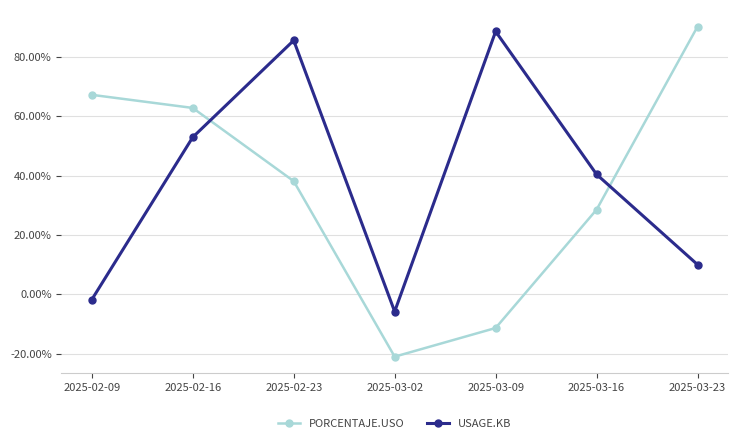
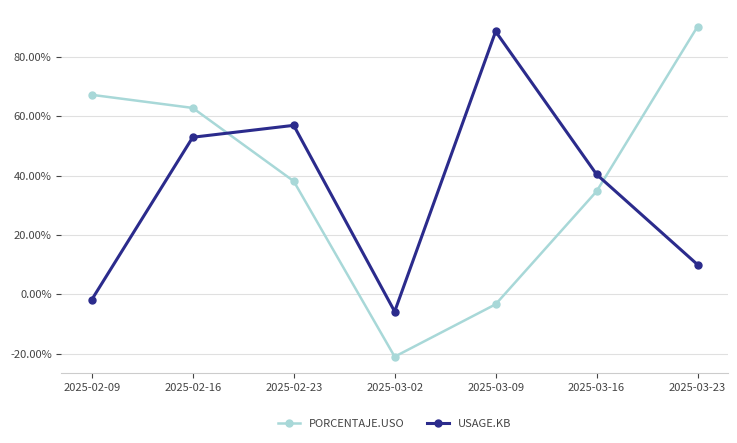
  {
    "PORCENTAJE.USO": {
      "2025-02-09": "67%",
      "2025-02-16": "63%",
      "2025-02-23": "38%",
      "2025-03-02": "-21%",
-     "2025-03-09": "-11%",
-     "2025-03-16": "29%",
+     "2025-03-09": "-3%",
+     "2025-03-16": "35%",
      "2025-03-23": "90%"
    },
    "USAGE.KB": {
      "2025-02-09": "-2%",
      "2025-02-16": "53%",
-     "2025-02-23": "85%",
+     "2025-02-23": "57%",
      "2025-03-02": "-6%",
      "2025-03-09": "88%",
      "2025-03-16": "40%",
      "2025-03-23": "10%"
    }
  }
